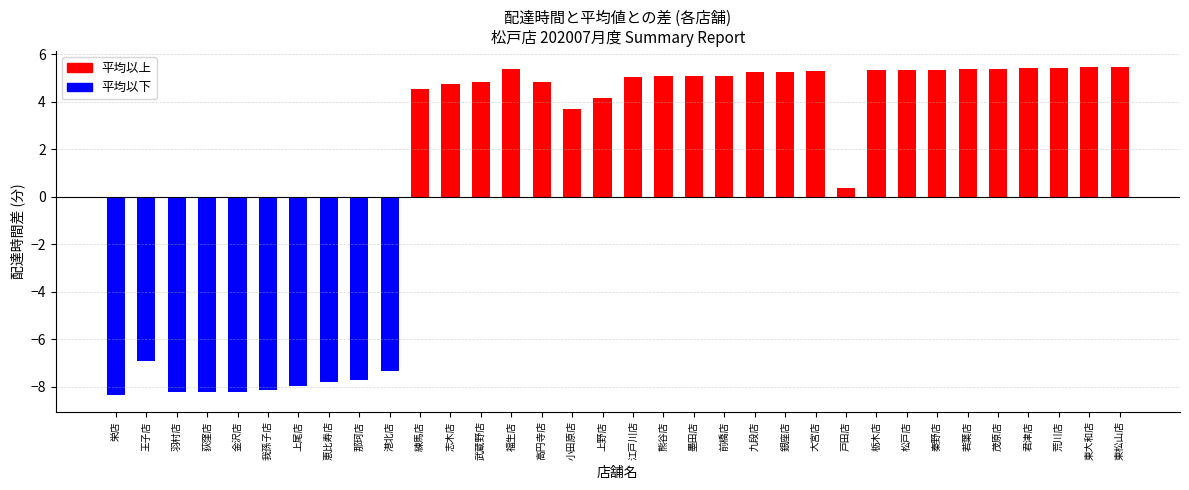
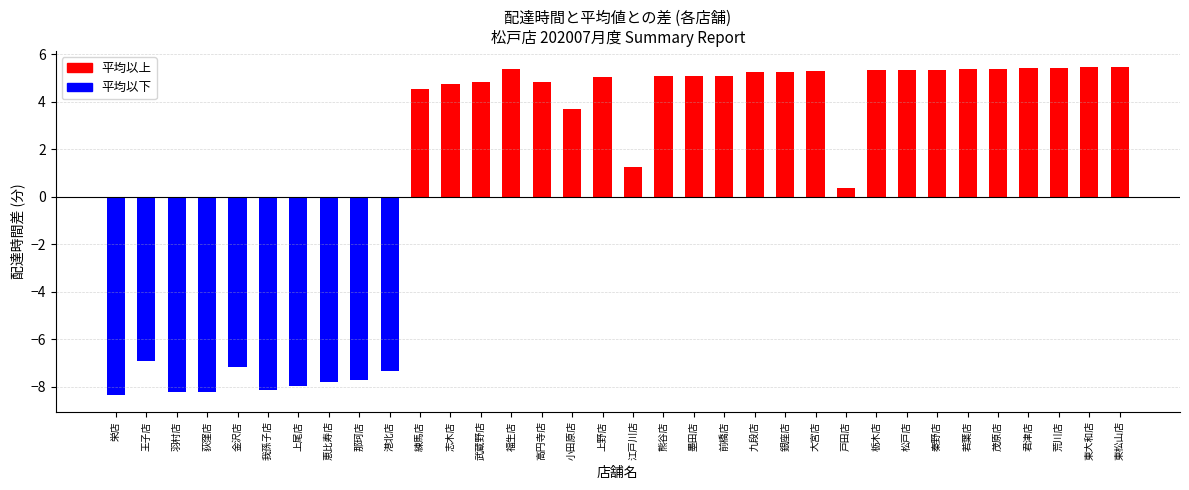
  {
    "栄店": -8.4,
    "王子店": -6.9,
    "羽村店": -8.2,
    "荻窪店": -8.2,
-   "金沢店": -8.2,
+   "金沢店": -7.2,
    "我孫子店": -8.2,
    "上尾店": -8.0,
    "恵比寿店": -7.8,
    "那珂店": -7.7,
    "港北店": -7.3,
    "練馬店": 4.6,
    "志木店": 4.7,
    "武蔵野店": 4.8,
    "福生店": 5.4,
    "高円寺店": 4.8,
    "小田原店": 3.7,
-   "上野店": 4.2,
-   "江戸川店": 5.1,
+   "上野店": 5.0,
+   "江戸川店": 1.2,
    "熊谷店": 5.1,
    "墨田店": 5.1,
    "前橋店": 5.1,
    "九段店": 5.3,
    "銀座店": 5.3,
    "大宮店": 5.3,
    "戸田店": 0.4,
    "栃木店": 5.3,
    "松戸店": 5.4,
    "秦野店": 5.4,
    "若葉店": 5.4,
    "茂原店": 5.4,
    "君津店": 5.4,
    "荒川店": 5.4,
    "東大和店": 5.5,
    "東松山店": 5.5
  }
